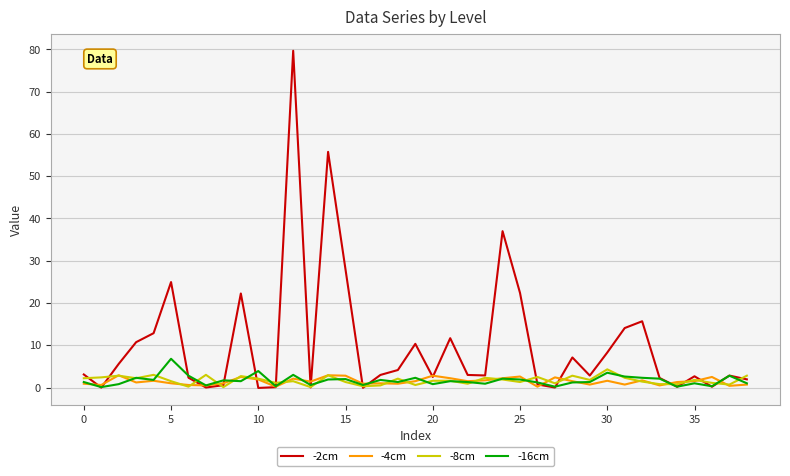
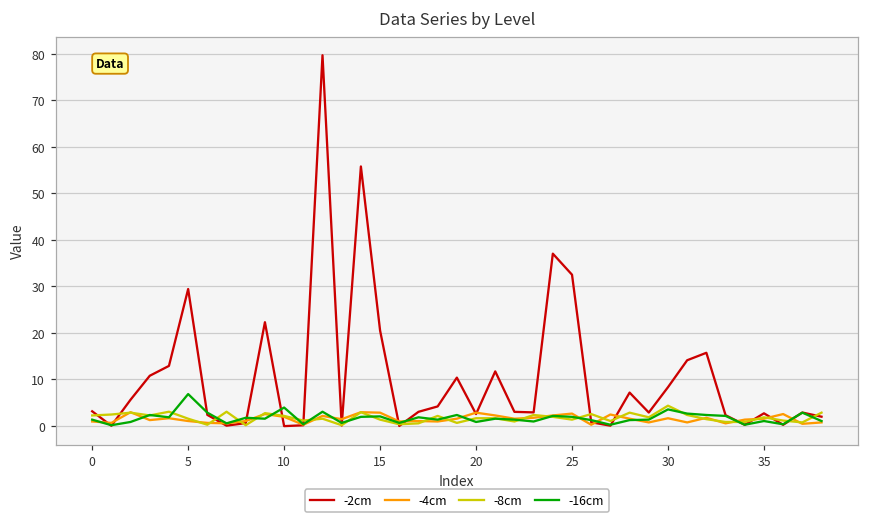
  {
    "-2cm": {
      "0": 3,
-     "5": 25,
+     "5": 29,
      "10": 0,
-     "15": 28,
-     "25": 22,
+     "15": 20,
+     "25": 32,
      "30": 8,
      "35": 3
    },
    "-4cm": {
      "15": 3,
      "25": 3,
      "30": 2
    },
    "-8cm": {
      "0": 2,
      "15": 1,
      "20": 2,
      "30": 4
    },
    "-16cm": {
      "5": 7,
      "10": 4,
      "15": 2,
      "20": 1,
      "30": 4
    }
  }
